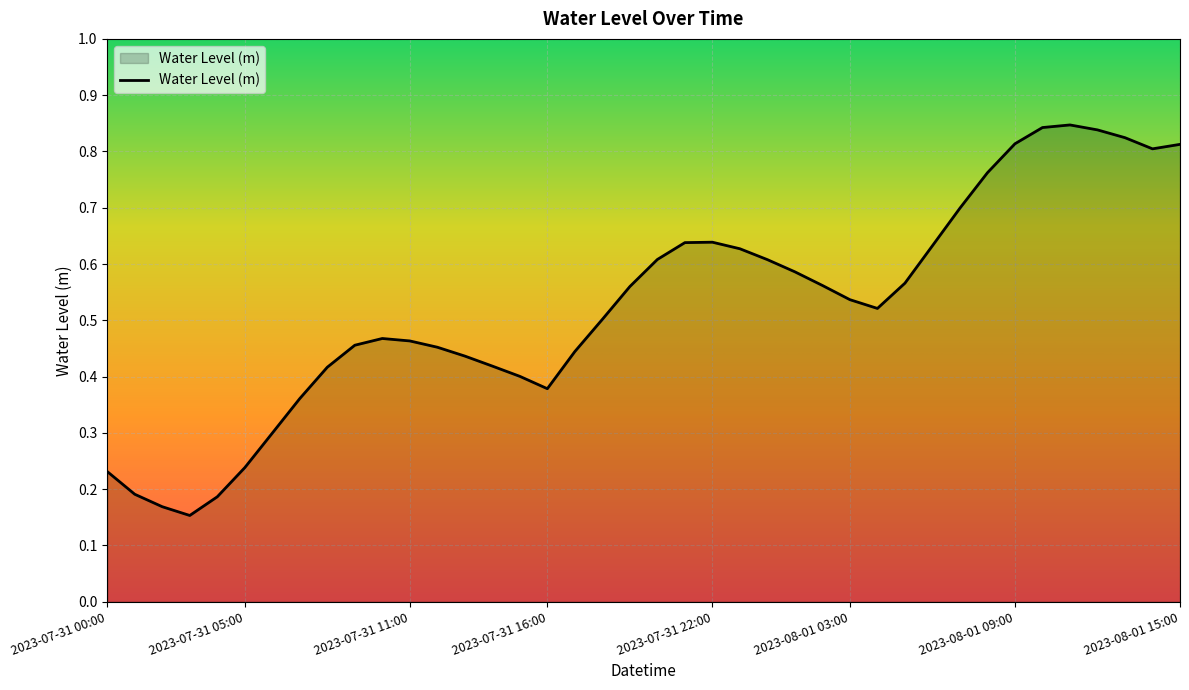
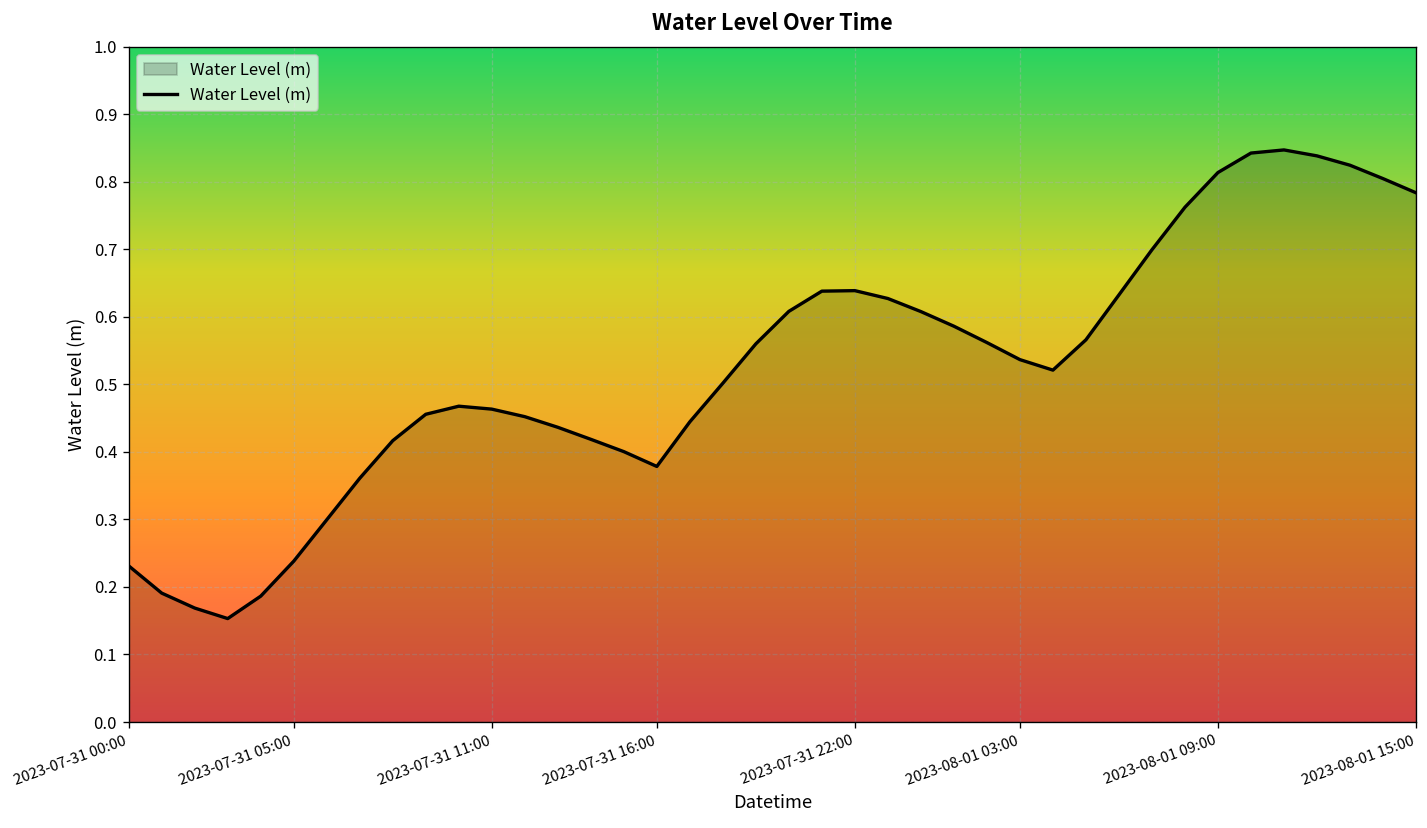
  {
    "2023-07-31 00:00": 0.23,
    "2023-07-31 05:00": 0.24,
    "2023-07-31 11:00": 0.46,
    "2023-07-31 16:00": 0.38,
    "2023-07-31 22:00": 0.64,
    "2023-08-01 03:00": 0.54,
    "2023-08-01 09:00": 0.81,
-   "2023-08-01 15:00": 0.81
+   "2023-08-01 15:00": 0.78
  }
